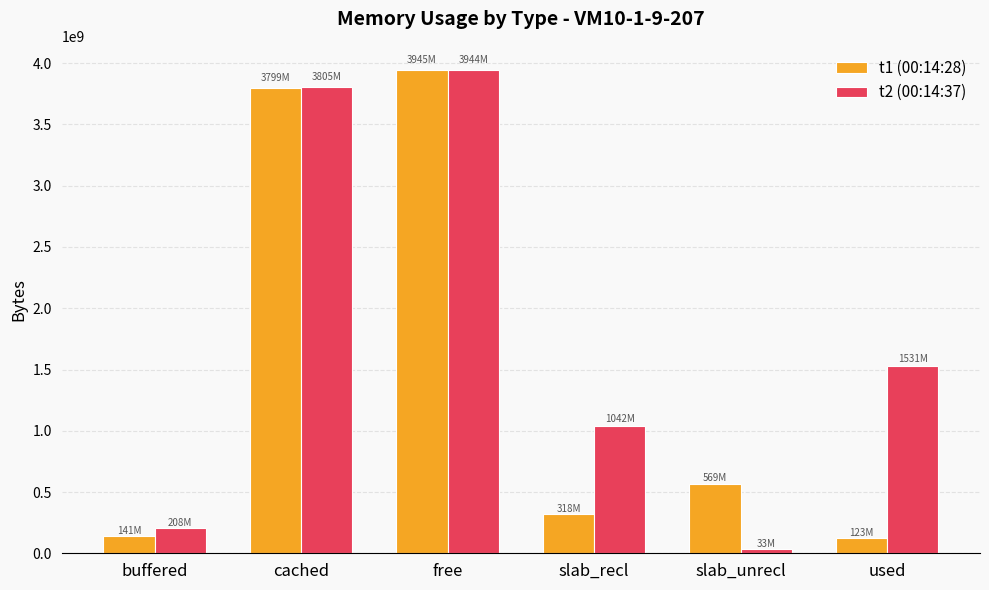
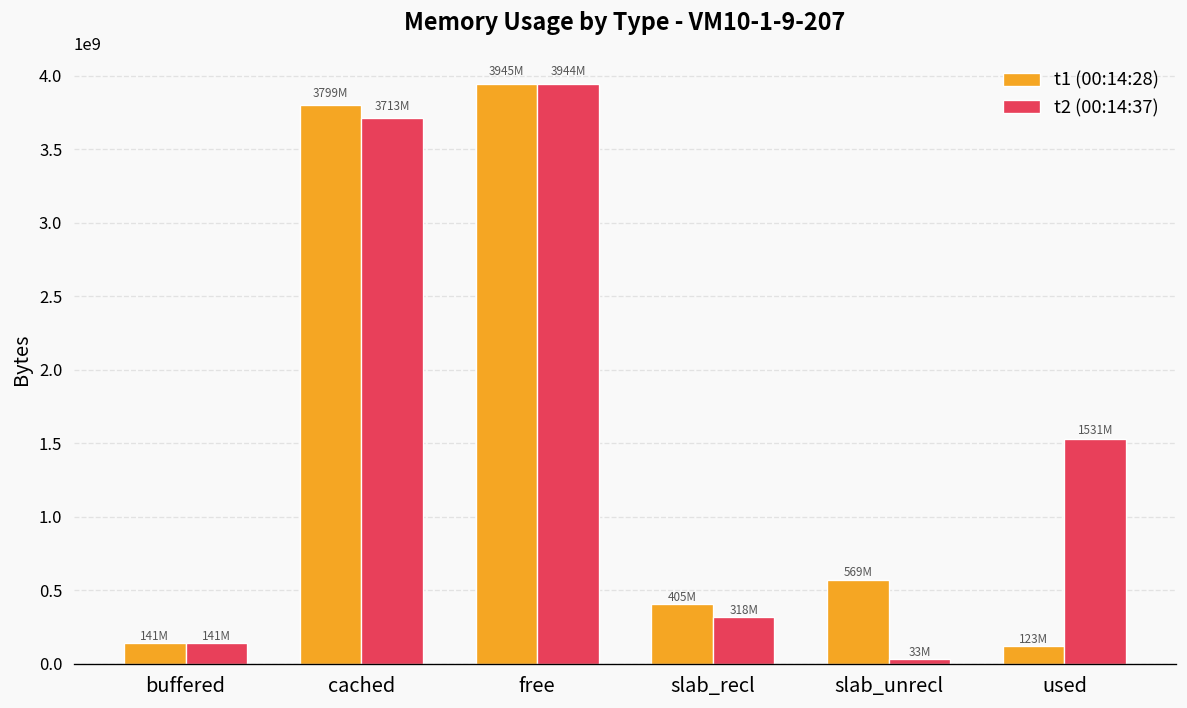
  {
    "t1 (00:14:28)": {
      "buffered": "141M",
      "cached": "3799M",
      "free": "3945M",
-     "slab_recl": "318M",
+     "slab_recl": "405M",
      "slab_unrecl": "569M",
      "used": "123M"
    },
    "t2 (00:14:37)": {
-     "buffered": "208M",
-     "cached": "3805M",
+     "buffered": "141M",
+     "cached": "3713M",
      "free": "3944M",
-     "slab_recl": "1042M",
+     "slab_recl": "318M",
      "slab_unrecl": "33M",
      "used": "1531M"
    }
  }
